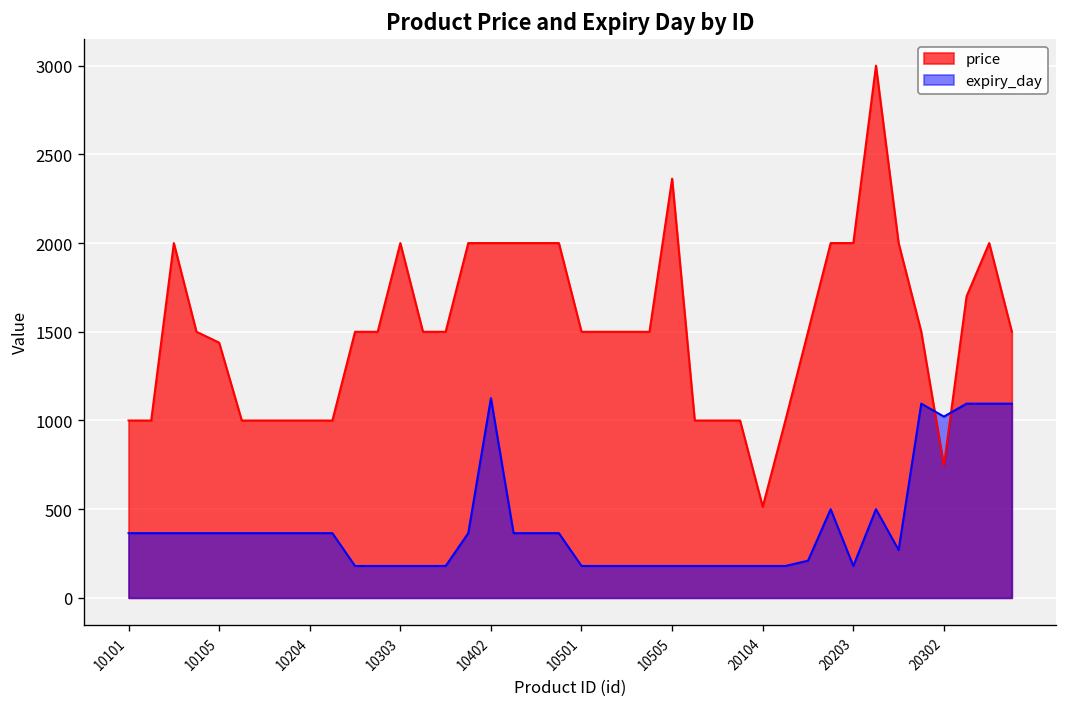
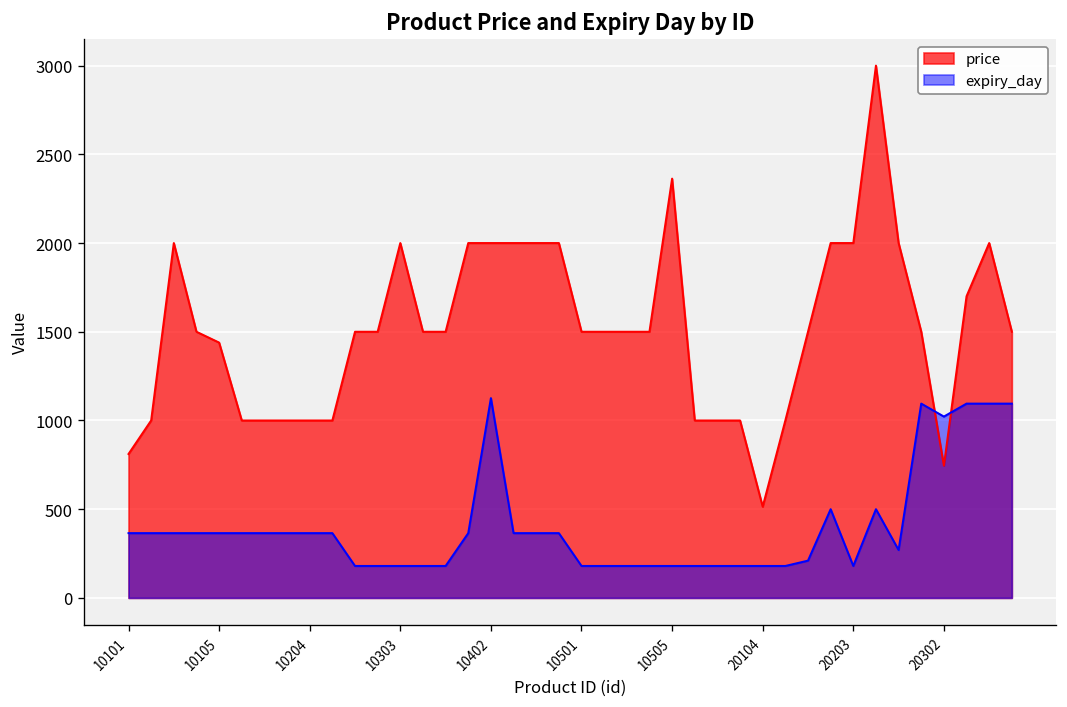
  {
    "price": {
-     "10101": 1000,
+     "10101": 810,
      "10105": 1440,
      "10204": 1000,
      "10303": 2000,
      "10402": 2000,
      "10501": 1500,
      "10505": 2360,
      "20104": 510,
      "20203": 2000,
      "20302": 750
    },
    "expiry_day": {
      "10101": 370,
      "10105": 370,
      "10204": 370,
      "10303": 180,
      "10402": 1130,
      "10501": 180,
      "10505": 180,
      "20104": 180,
      "20203": 180,
      "20302": 1020
    }
  }
